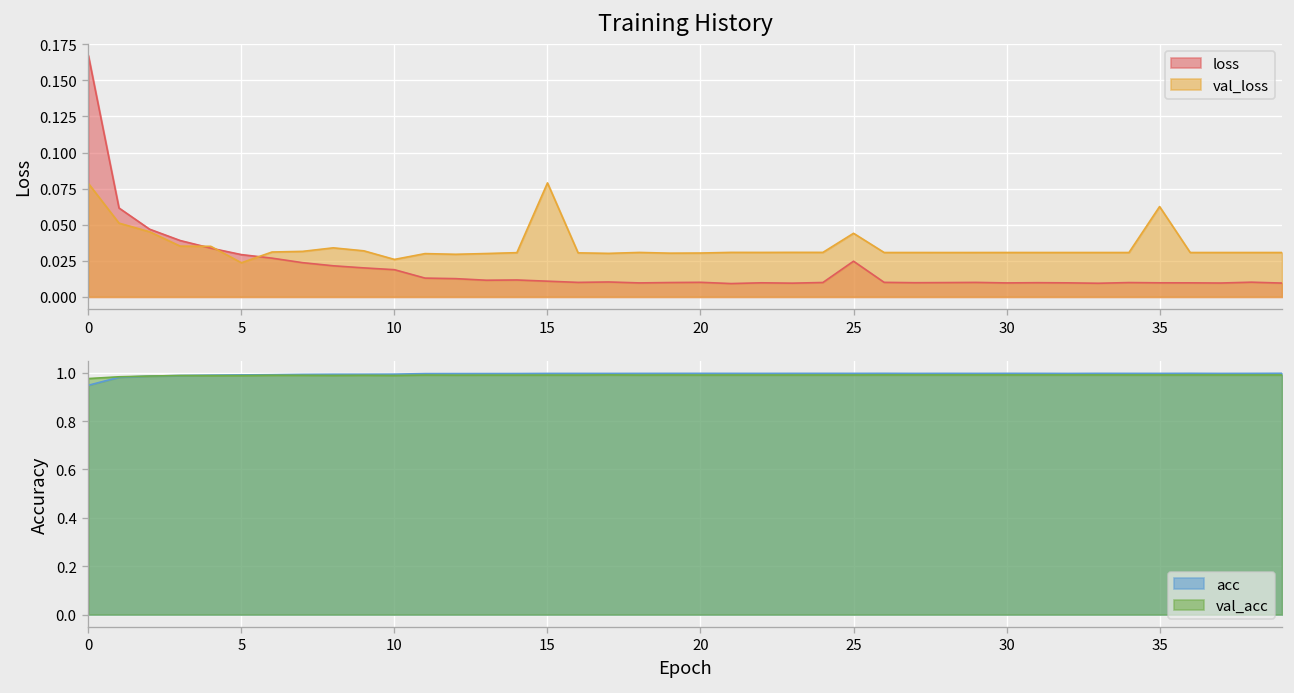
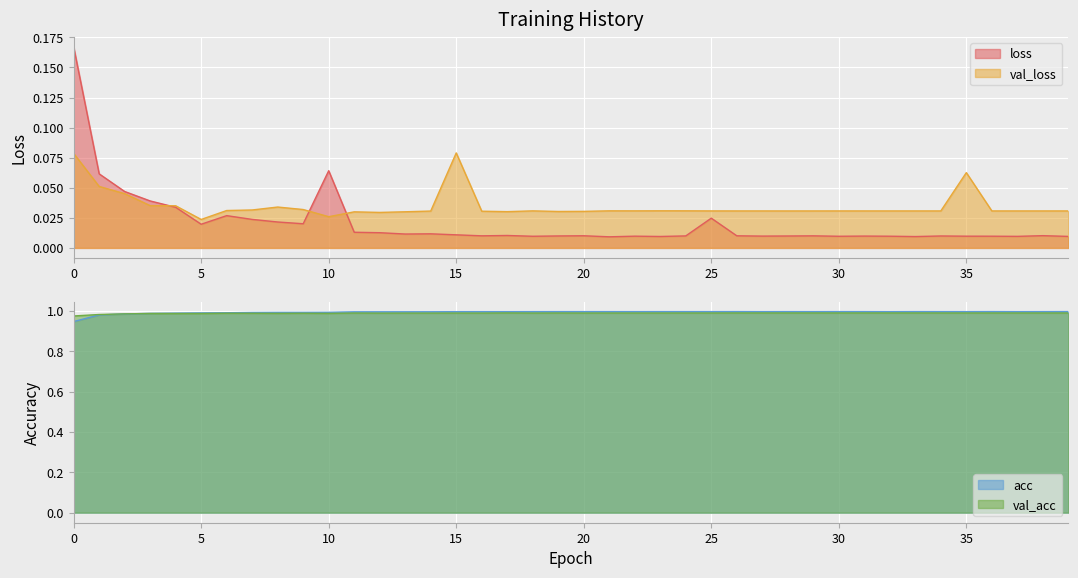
  {
    "Training History": {
      "loss": {
        "0": 0.167,
-       "5": 0.029,
-       "10": 0.019,
+       "5": 0.020,
+       "10": 0.064,
        "15": 0.011,
        "20": 0.010,
        "25": 0.025,
        "30": 0.010,
        "35": 0.010
      },
      "val_loss": {
        "0": 0.079,
        "5": 0.024,
        "10": 0.026,
        "15": 0.079,
        "20": 0.030,
-       "25": 0.044,
+       "25": 0.031,
        "30": 0.031,
        "35": 0.063
      }
    }
  }
